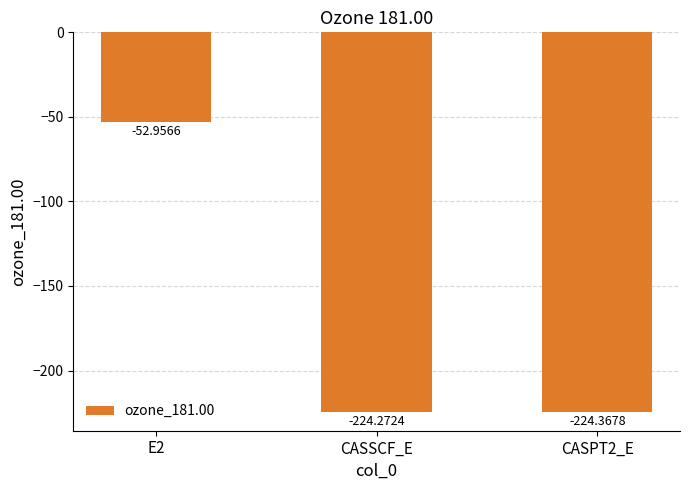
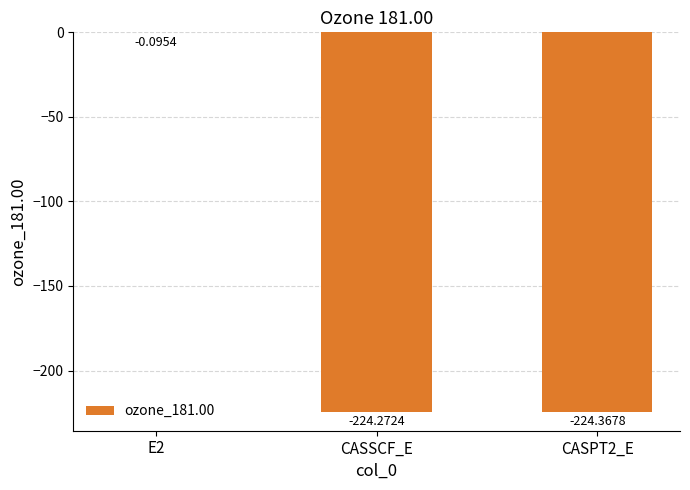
  {
-   "E2": -52.9566,
+   "E2": -0.0954,
    "CASSCF_E": -224.2724,
    "CASPT2_E": -224.3678
  }
